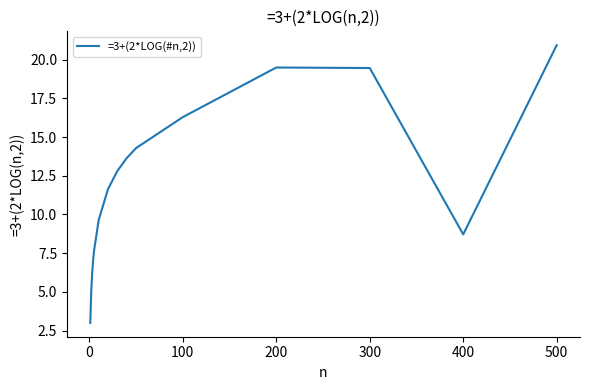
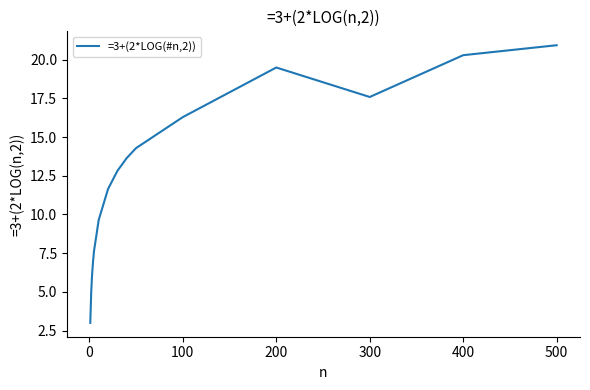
  {
    "100": 16.3,
    "200": 19.5,
-   "300": 19.5,
-   "400": 8.7,
+   "300": 17.6,
+   "400": 20.3,
    "500": 20.9
  }
